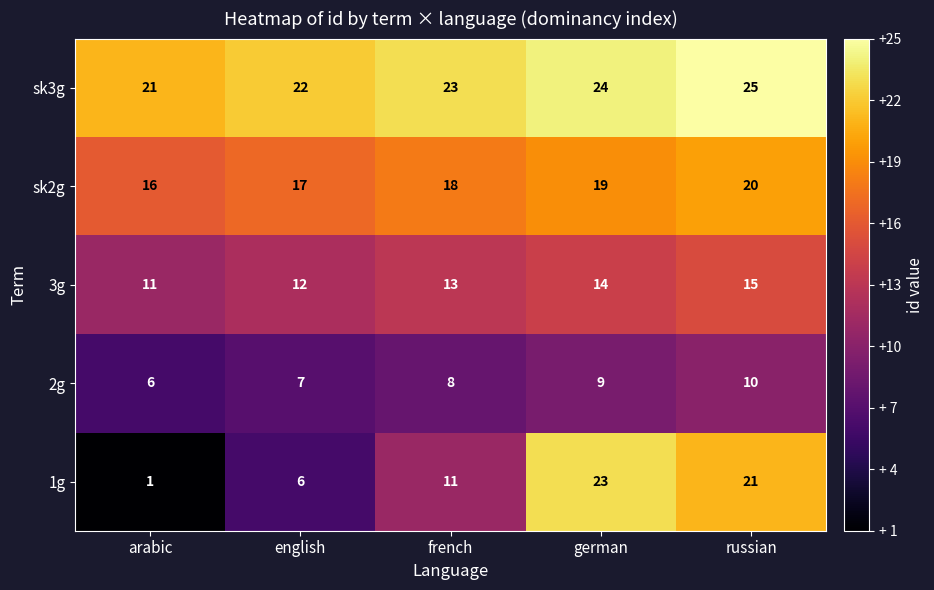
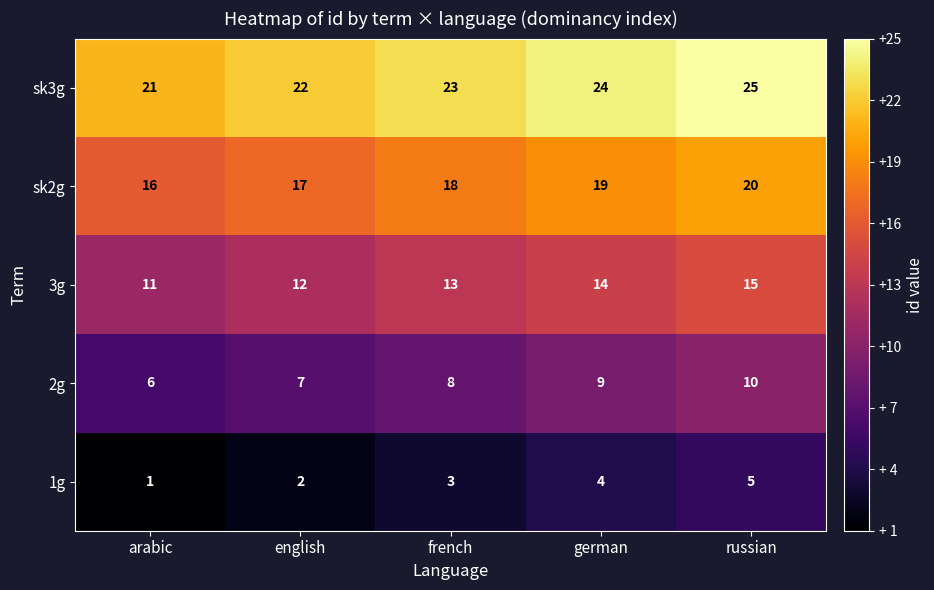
  {
    "sk3g": {
      "arabic": 21,
      "english": 22,
      "french": 23,
      "german": 24,
      "russian": 25
    },
    "sk2g": {
      "arabic": 16,
      "english": 17,
      "french": 18,
      "german": 19,
      "russian": 20
    },
    "3g": {
      "arabic": 11,
      "english": 12,
      "french": 13,
      "german": 14,
      "russian": 15
    },
    "2g": {
      "arabic": 6,
      "english": 7,
      "french": 8,
      "german": 9,
      "russian": 10
    },
    "1g": {
      "arabic": 1,
-     "english": 6,
-     "french": 11,
-     "german": 23,
-     "russian": 21
+     "english": 2,
+     "french": 3,
+     "german": 4,
+     "russian": 5
    }
  }
